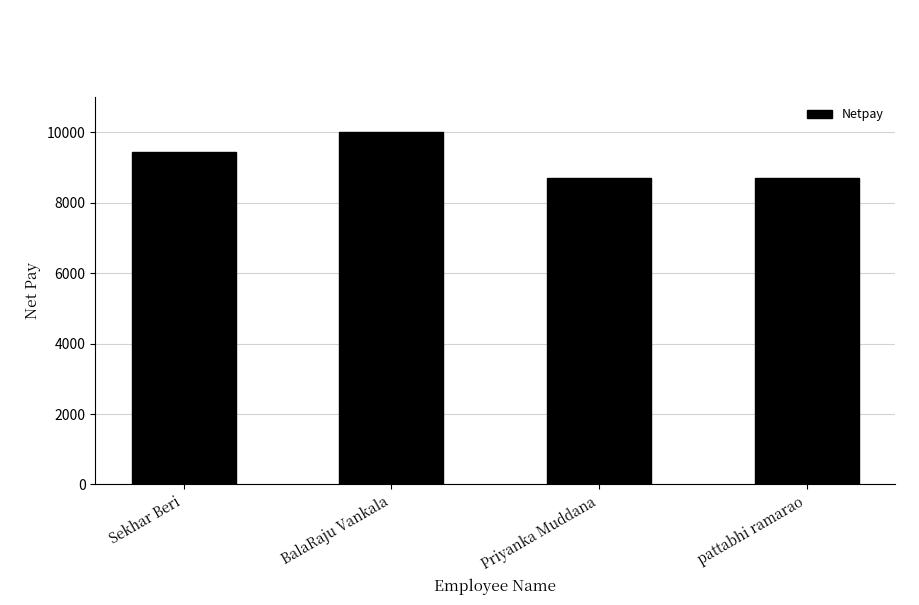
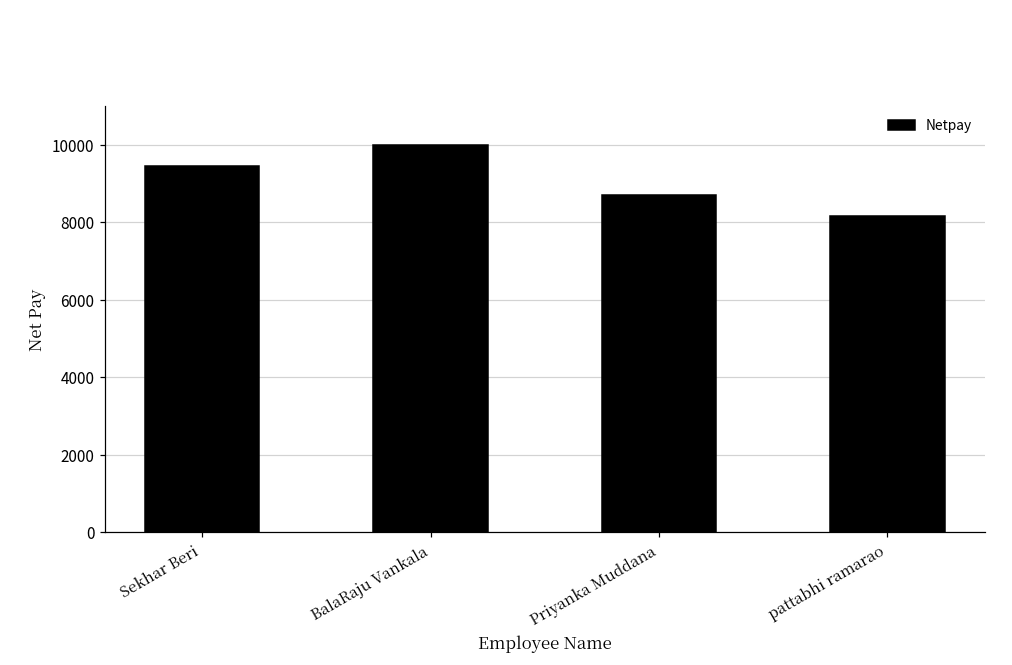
  {
    "Sekhar Beri": 9400,
    "BalaRaju Vankala": 10000,
    "Priyanka Muddana": 8700,
-   "pattabhi ramarao": 8700
+   "pattabhi ramarao": 8200
  }
